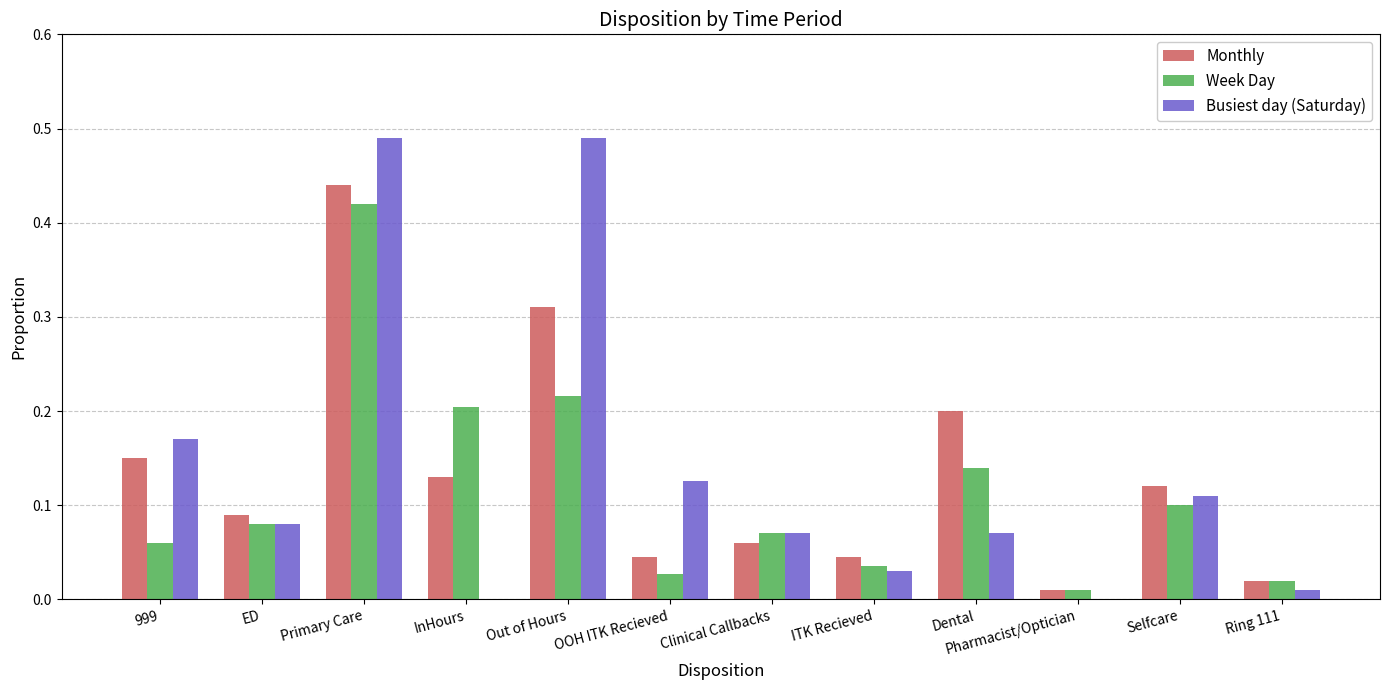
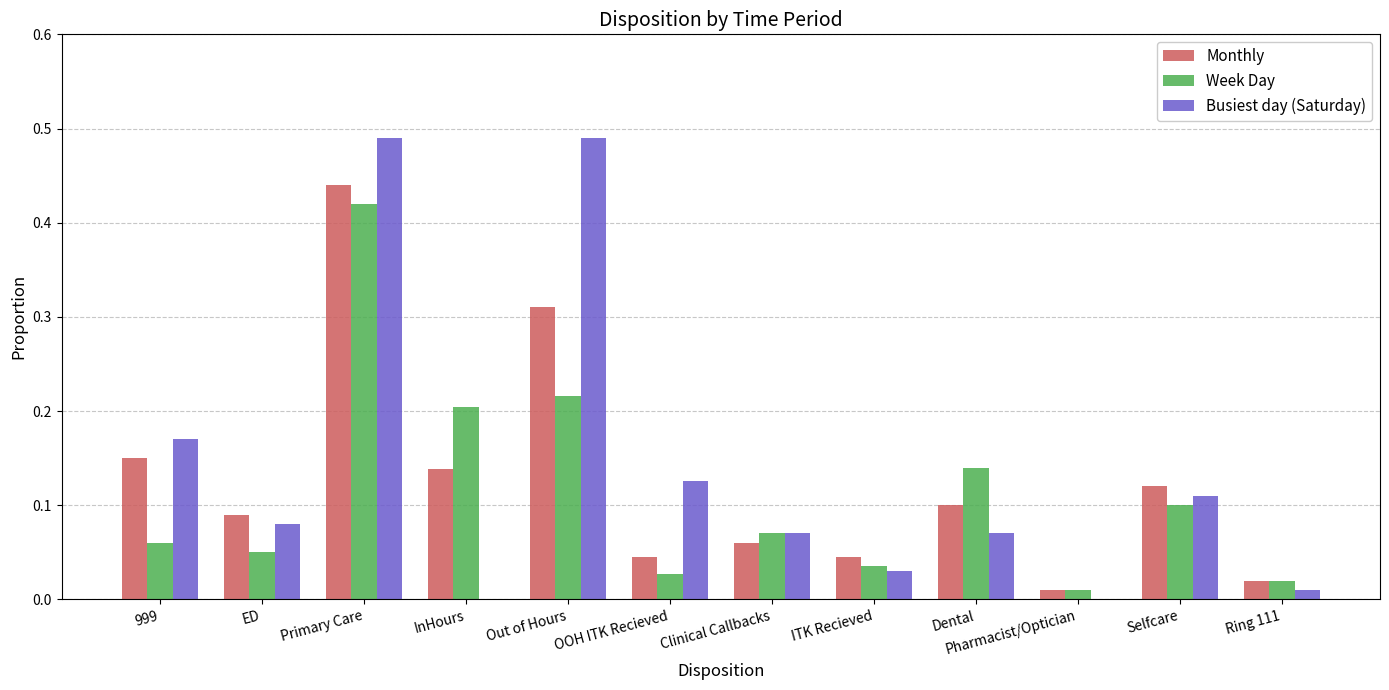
  {
    "Monthly": {
      "999": 0.15,
      "ED": 0.09,
      "Primary Care": 0.44,
-     "InHours": 0.13,
+     "InHours": 0.14,
      "Out of Hours": 0.31,
      "OOH ITK Recieved": 0.05,
      "Clinical Callbacks": 0.06,
      "ITK Recieved": 0.05,
-     "Dental": 0.2,
+     "Dental": 0.1,
      "Pharmacist/Optician": 0.01,
      "Selfcare": 0.12,
      "Ring 111": 0.02
    },
    "Week Day": {
      "999": 0.06,
-     "ED": 0.08,
+     "ED": 0.05,
      "Primary Care": 0.42,
      "InHours": 0.20,
      "Out of Hours": 0.22,
      "OOH ITK Recieved": 0.03,
      "Clinical Callbacks": 0.07,
      "ITK Recieved": 0.04,
      "Dental": 0.14,
      "Pharmacist/Optician": 0.01,
      "Selfcare": 0.10,
      "Ring 111": 0.02
    },
    "Busiest day (Saturday)": {
      "999": 0.17,
      "ED": 0.08,
      "Primary Care": 0.49,
      "InHours": 0.00,
      "Out of Hours": 0.49,
      "OOH ITK Recieved": 0.13,
      "Clinical Callbacks": 0.07,
      "ITK Recieved": 0.03,
      "Dental": 0.07,
      "Pharmacist/Optician": 0.00,
      "Selfcare": 0.11,
      "Ring 111": 0.01
    }
  }
